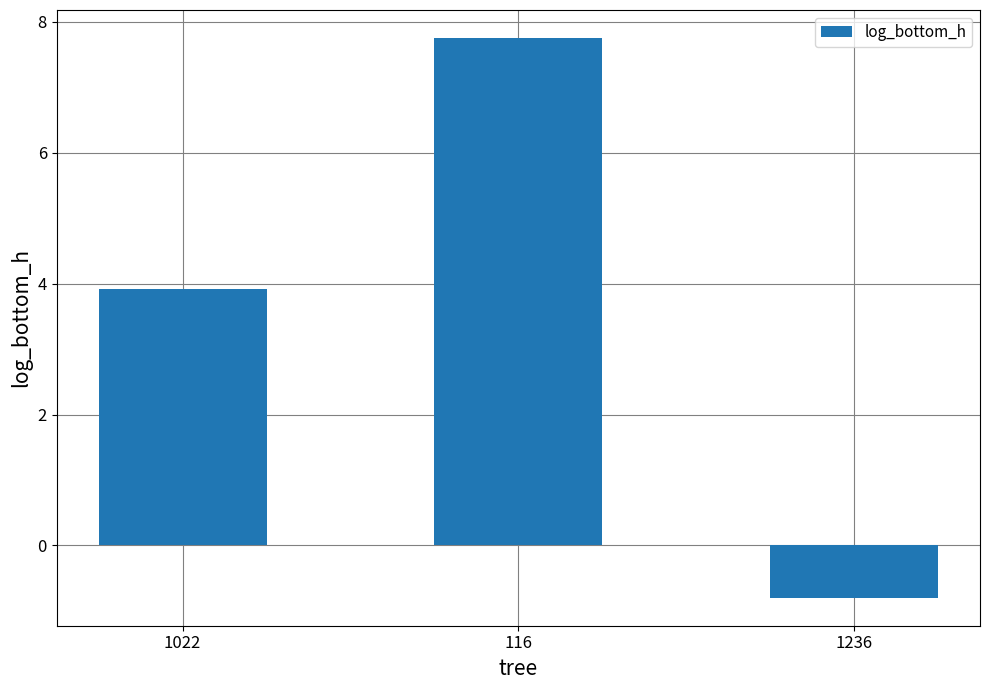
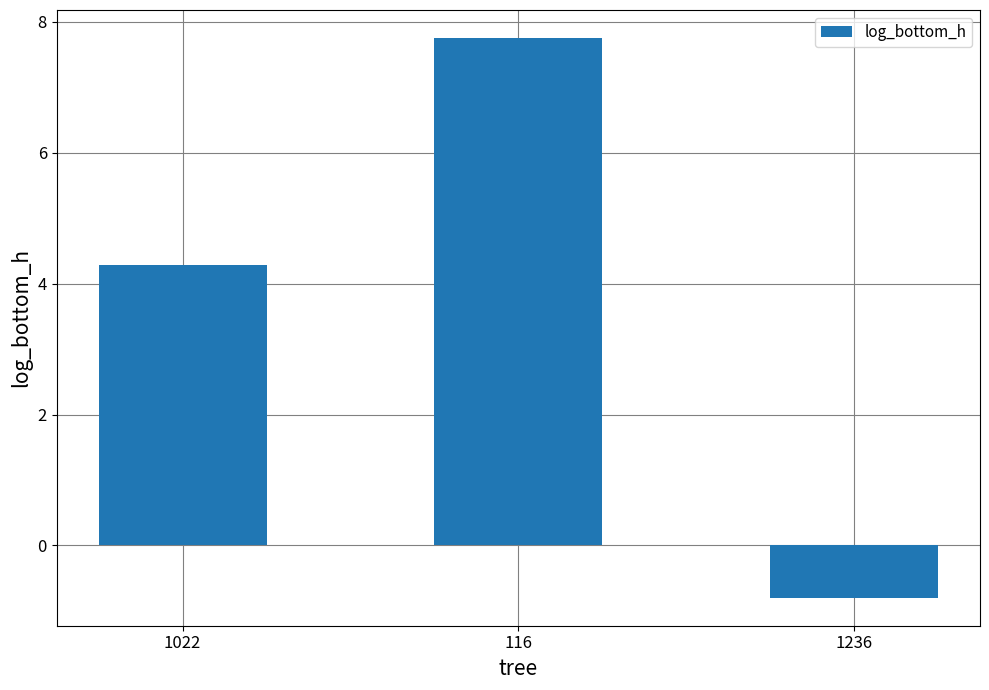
  {
-   "1022": 3.9,
+   "1022": 4.3,
    "116": 7.8,
    "1236": -0.8
  }
